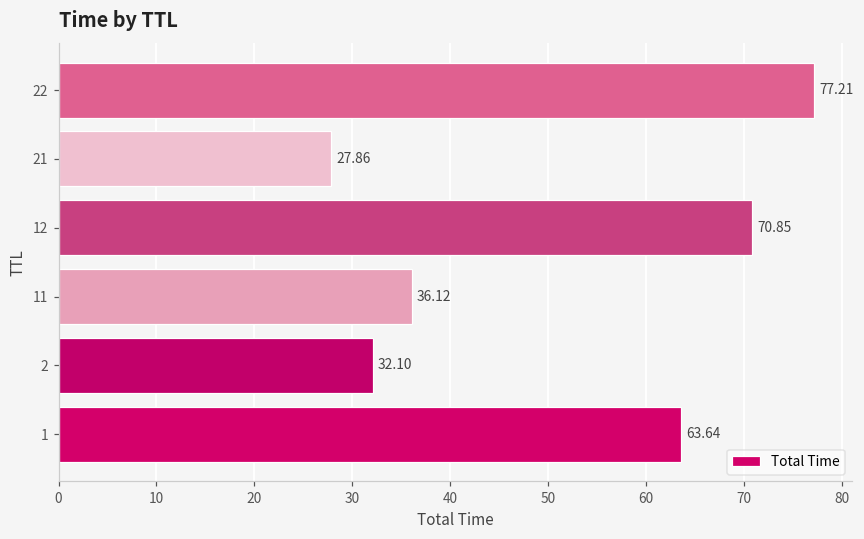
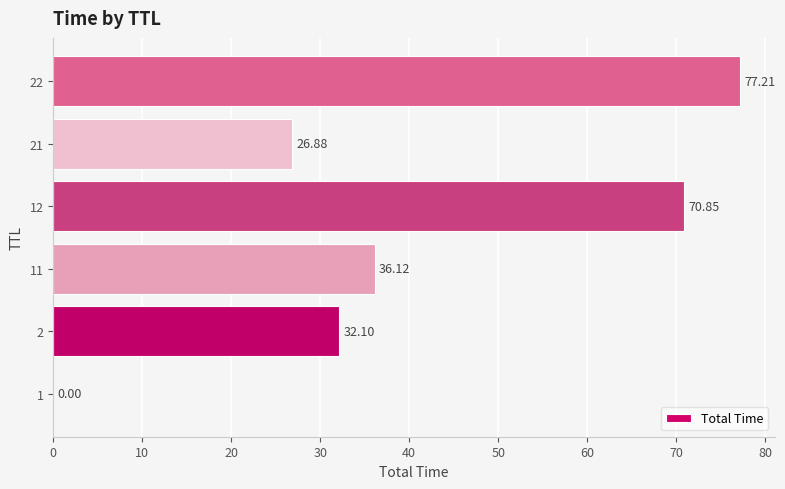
  {
    "22": 77.21,
-   "21": 27.86,
+   "21": 26.88,
    "12": 70.85,
    "11": 36.12,
    "2": 32.10,
-   "1": 63.64
+   "1": 0.00
  }
